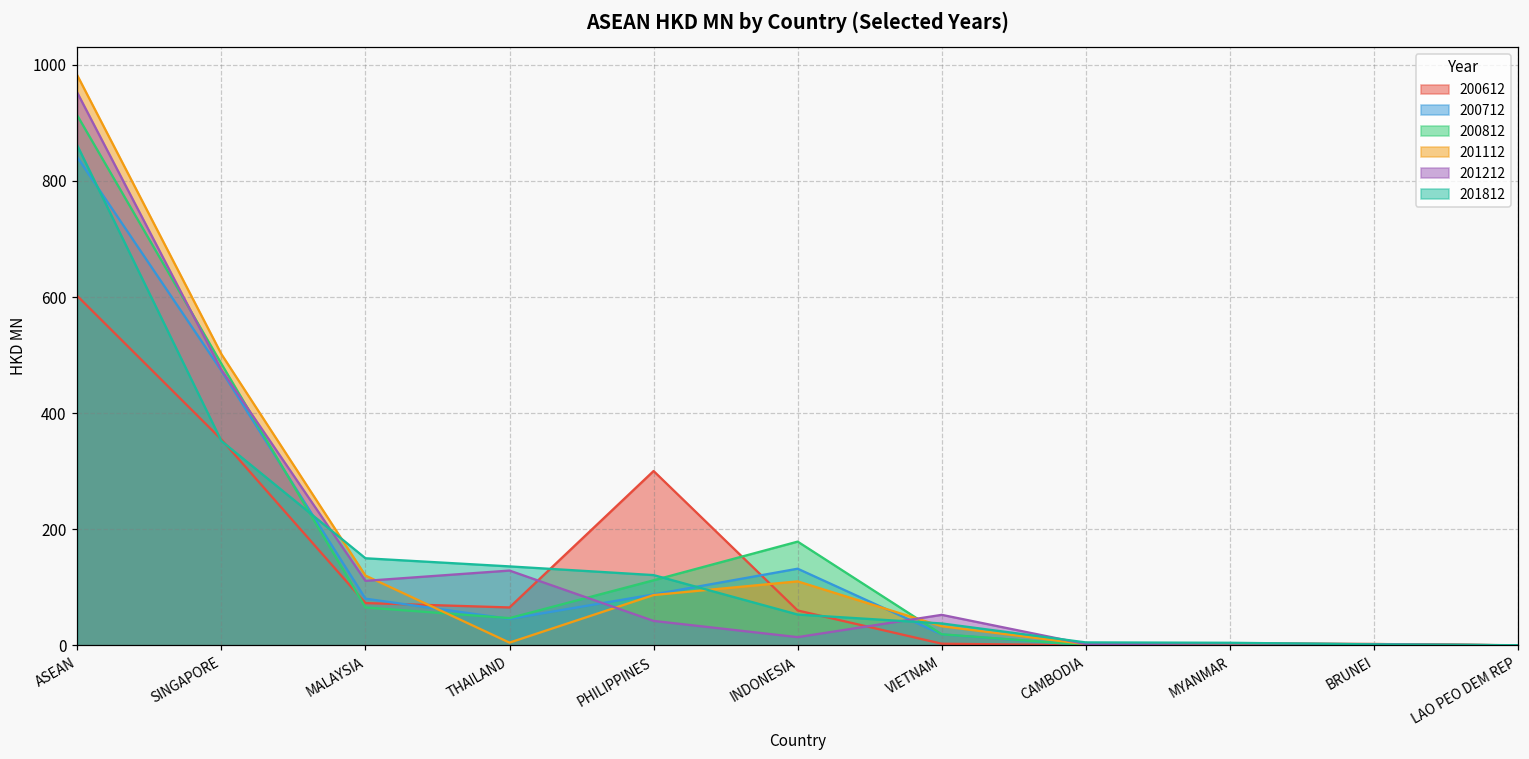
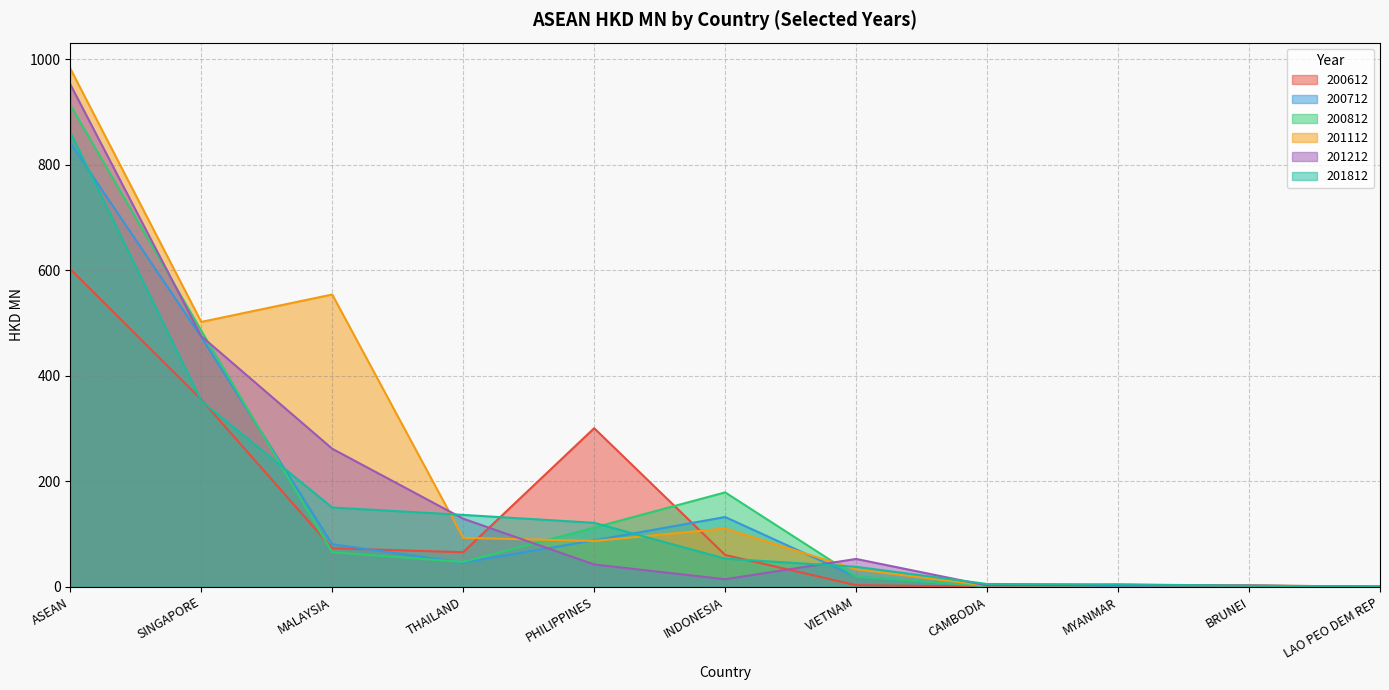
  {
    "200612": {
      "ASEAN": 600,
      "MALAYSIA": 70,
      "THAILAND": 70,
      "PHILIPPINES": 300,
      "INDONESIA": 60,
      "VIETNAM": 0
    },
    "201112": {
      "ASEAN": 980,
      "SINGAPORE": 500,
-     "MALAYSIA": 120,
-     "THAILAND": 0,
+     "MALAYSIA": 550,
+     "THAILAND": 90,
      "INDONESIA": 110
    },
    "201212": {
      "ASEAN": 950,
-     "MALAYSIA": 110,
+     "MALAYSIA": 260,
      "THAILAND": 130,
      "PHILIPPINES": 40,
      "INDONESIA": 10,
      "VIETNAM": 50
    }
  }
